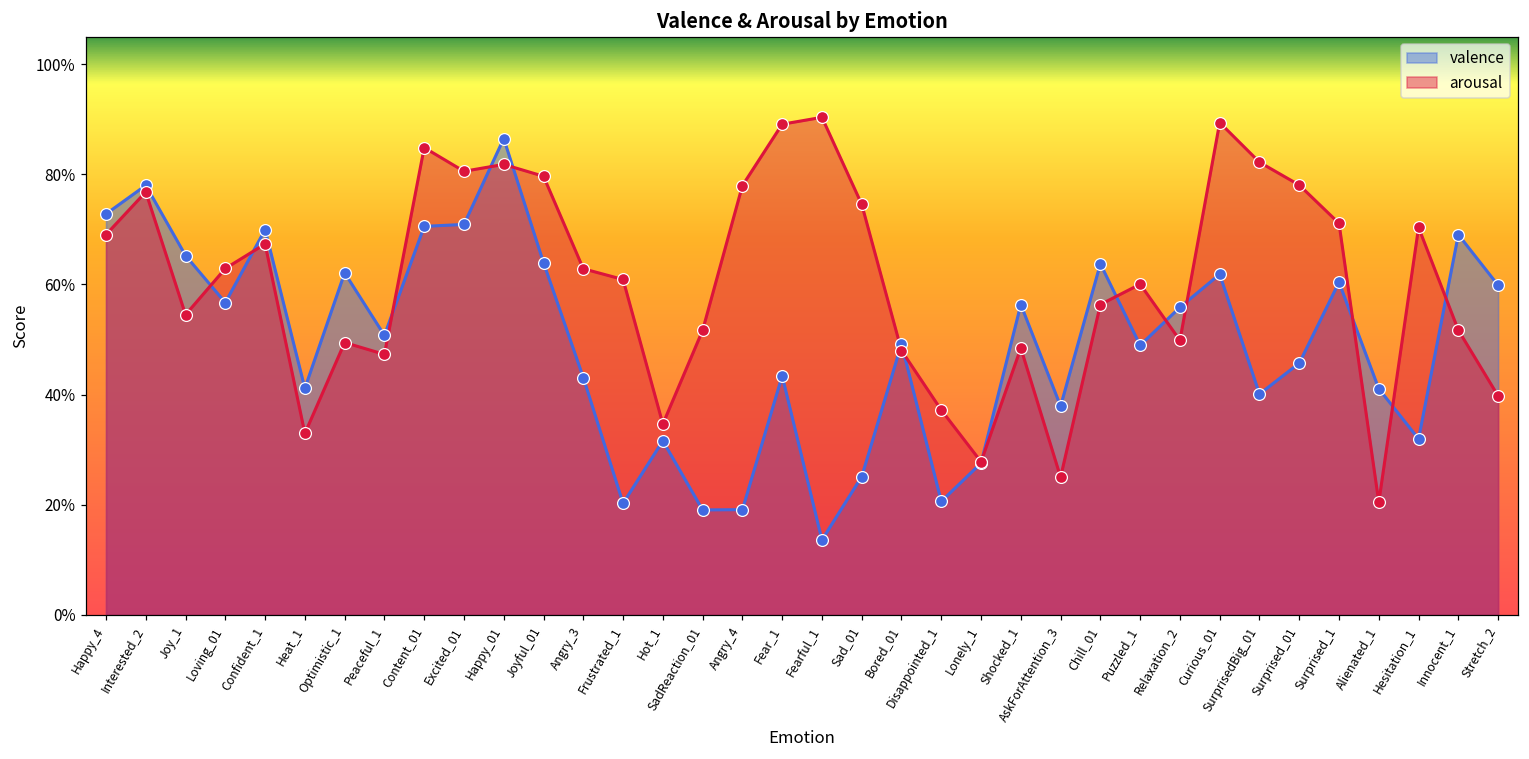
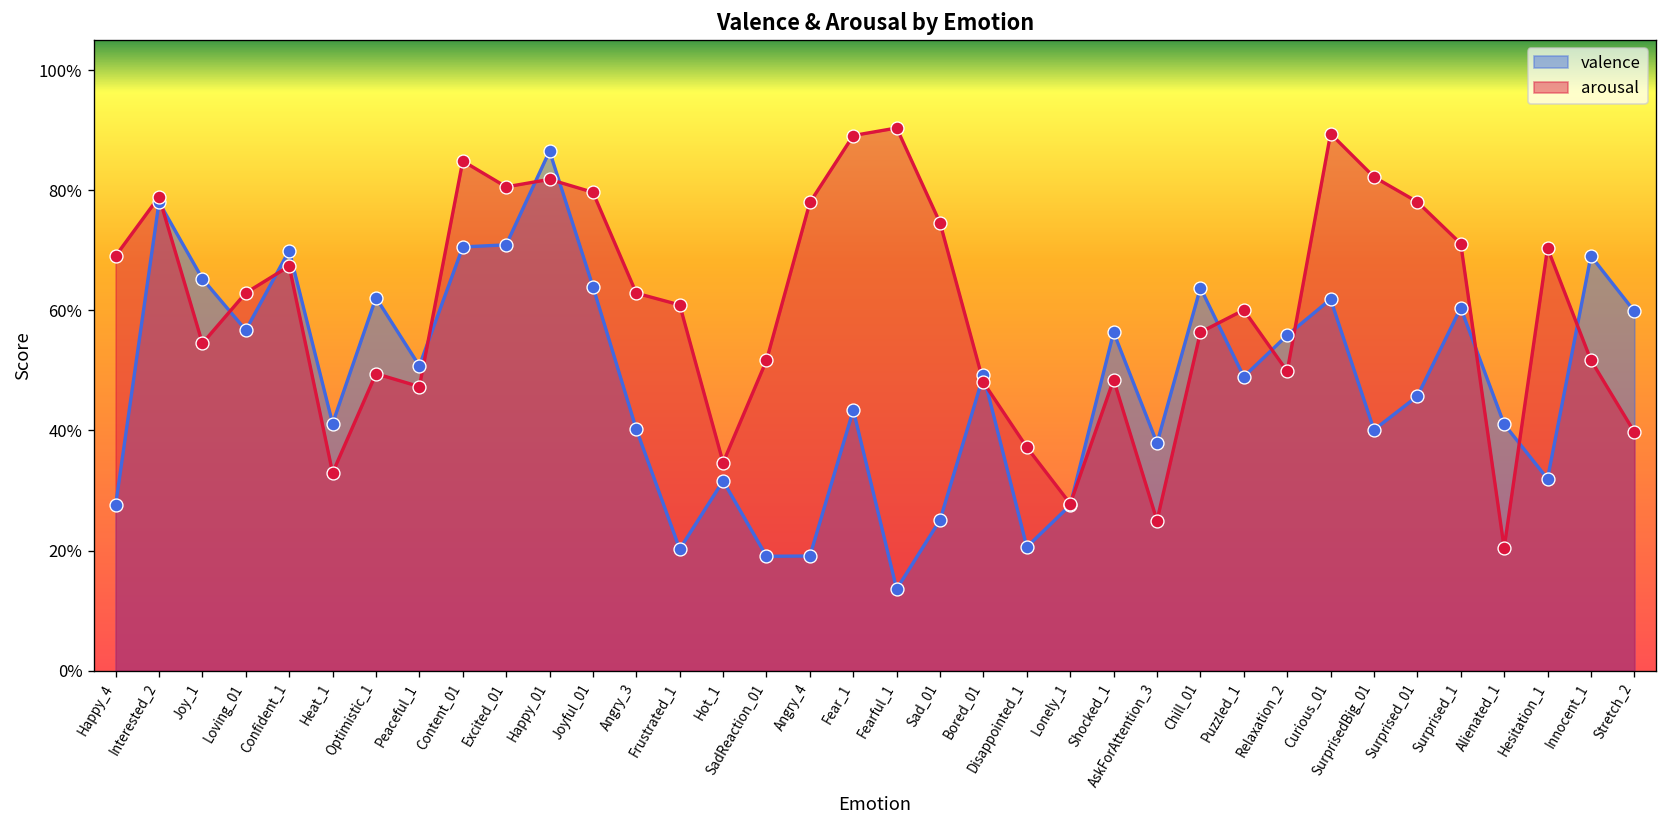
  {
    "valence": {
-     "Happy_4": "73%",
+     "Happy_4": "28%",
      "Interested_2": "78%",
      "Joy_1": "65%",
      "Loving_01": "57%",
      "Confident_1": "70%",
      "Heat_1": "41%",
      "Optimistic_1": "62%",
      "Peaceful_1": "51%",
      "Content_01": "71%",
      "Excited_01": "71%",
      "Happy_01": "87%",
      "Joyful_01": "64%",
-     "Angry_3": "43%",
+     "Angry_3": "40%",
      "Frustrated_1": "20%",
      "Hot_1": "32%",
      "SadReaction_01": "19%",
      "Angry_4": "19%",
      "Fear_1": "43%",
      "Fearful_1": "14%",
      "Sad_01": "25%",
      "Bored_01": "49%",
      "Disappointed_1": "21%",
      "Shocked_1": "56%",
      "AskForAttention_3": "38%",
      "Chill_01": "64%",
      "Puzzled_1": "49%",
      "Relaxation_2": "56%",
      "Curious_01": "62%",
      "SurprisedBig_01": "40%",
      "Surprised_01": "46%",
      "Surprised_1": "60%",
      "Alienated_1": "41%",
      "Hesitation_1": "32%",
      "Innocent_1": "69%",
      "Stretch_2": "60%"
    },
    "arousal": {
      "Happy_4": "69%",
-     "Interested_2": "77%",
+     "Interested_2": "79%",
      "Joy_1": "55%",
      "Loving_01": "63%",
      "Confident_1": "67%",
      "Heat_1": "33%",
      "Optimistic_1": "49%",
      "Peaceful_1": "47%",
      "Content_01": "85%",
      "Excited_01": "81%",
      "Happy_01": "82%",
      "Joyful_01": "80%",
      "Angry_3": "63%",
      "Frustrated_1": "61%",
      "Hot_1": "35%",
      "SadReaction_01": "52%",
      "Angry_4": "78%",
      "Fear_1": "89%",
      "Fearful_1": "90%",
      "Sad_01": "75%",
      "Bored_01": "48%",
      "Disappointed_1": "37%",
      "Shocked_1": "48%",
      "AskForAttention_3": "25%",
      "Chill_01": "56%",
      "Puzzled_1": "60%",
      "Relaxation_2": "50%",
      "Curious_01": "89%",
      "SurprisedBig_01": "82%",
      "Surprised_01": "78%",
      "Surprised_1": "71%",
      "Alienated_1": "20%",
      "Hesitation_1": "70%",
      "Innocent_1": "52%",
      "Stretch_2": "40%"
    }
  }
